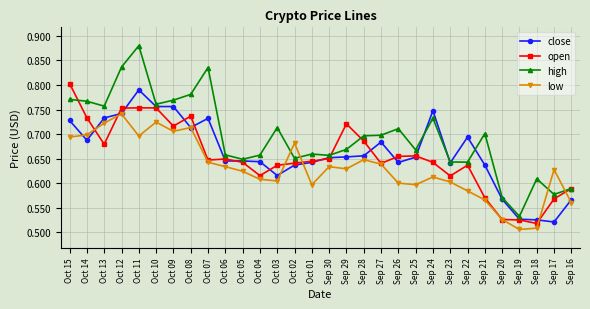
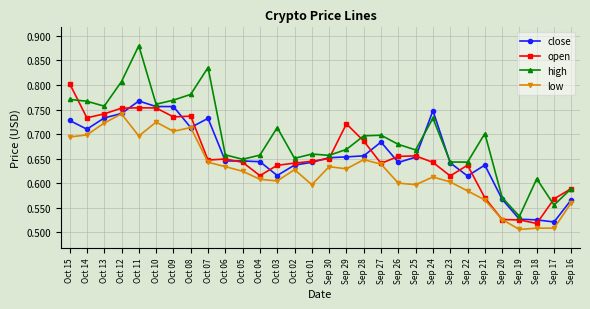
  {
    "close": {
      "Oct 15": 0.73,
-     "Oct 14": 0.69,
+     "Oct 14": 0.71,
      "Oct 13": 0.73,
-     "Oct 11": 0.79,
+     "Oct 11": 0.77,
      "Oct 09": 0.76,
      "Oct 07": 0.73,
      "Oct 04": 0.64,
      "Oct 03": 0.62,
      "Sep 29": 0.65,
      "Sep 28": 0.66,
      "Sep 27": 0.68,
      "Sep 26": 0.64,
      "Sep 24": 0.75,
-     "Sep 22": 0.69,
+     "Sep 22": 0.61,
      "Sep 21": 0.64,
      "Sep 18": 0.53,
      "Sep 17": 0.52,
      "Sep 16": 0.57
    },
    "open": {
      "Oct 15": 0.80,
      "Oct 14": 0.73,
-     "Oct 13": 0.68,
+     "Oct 13": 0.74,
      "Oct 12": 0.75,
      "Oct 11": 0.75,
-     "Oct 09": 0.72,
+     "Oct 09": 0.74,
      "Oct 08": 0.74,
      "Oct 04": 0.62,
      "Oct 03": 0.64,
      "Sep 29": 0.72,
      "Sep 28": 0.69,
      "Sep 26": 0.65,
      "Sep 24": 0.64,
      "Sep 23": 0.62,
      "Sep 22": 0.64,
      "Sep 18": 0.52,
      "Sep 17": 0.57
    },
    "high": {
      "Oct 15": 0.77,
      "Oct 14": 0.77,
      "Oct 13": 0.76,
-     "Oct 12": 0.84,
+     "Oct 12": 0.81,
      "Oct 11": 0.88,
      "Oct 09": 0.77,
      "Oct 08": 0.78,
      "Oct 07": 0.84,
      "Oct 06": 0.66,
      "Oct 04": 0.66,
      "Oct 03": 0.71,
      "Oct 02": 0.65,
      "Oct 01": 0.66,
      "Sep 29": 0.67,
      "Sep 28": 0.70,
      "Sep 27": 0.70,
-     "Sep 26": 0.71,
+     "Sep 26": 0.68,
      "Sep 25": 0.67,
      "Sep 24": 0.73,
      "Sep 22": 0.64,
      "Sep 21": 0.70,
      "Sep 19": 0.53,
      "Sep 18": 0.61,
-     "Sep 17": 0.58
+     "Sep 17": 0.56
    },
    "low": {
      "Oct 15": 0.69,
      "Oct 14": 0.70,
      "Oct 13": 0.72,
      "Oct 11": 0.70,
      "Oct 10": 0.72,
      "Oct 09": 0.71,
      "Oct 06": 0.63,
      "Oct 05": 0.62,
      "Oct 04": 0.61,
      "Oct 03": 0.60,
-     "Oct 02": 0.68,
+     "Oct 02": 0.63,
      "Oct 01": 0.60,
      "Sep 30": 0.63,
      "Sep 29": 0.63,
      "Sep 28": 0.65,
      "Sep 26": 0.60,
      "Sep 25": 0.60,
      "Sep 24": 0.61,
      "Sep 23": 0.60,
      "Sep 22": 0.58,
      "Sep 19": 0.51,
      "Sep 18": 0.51,
-     "Sep 17": 0.63,
+     "Sep 17": 0.51,
      "Sep 16": 0.56
    }
  }
